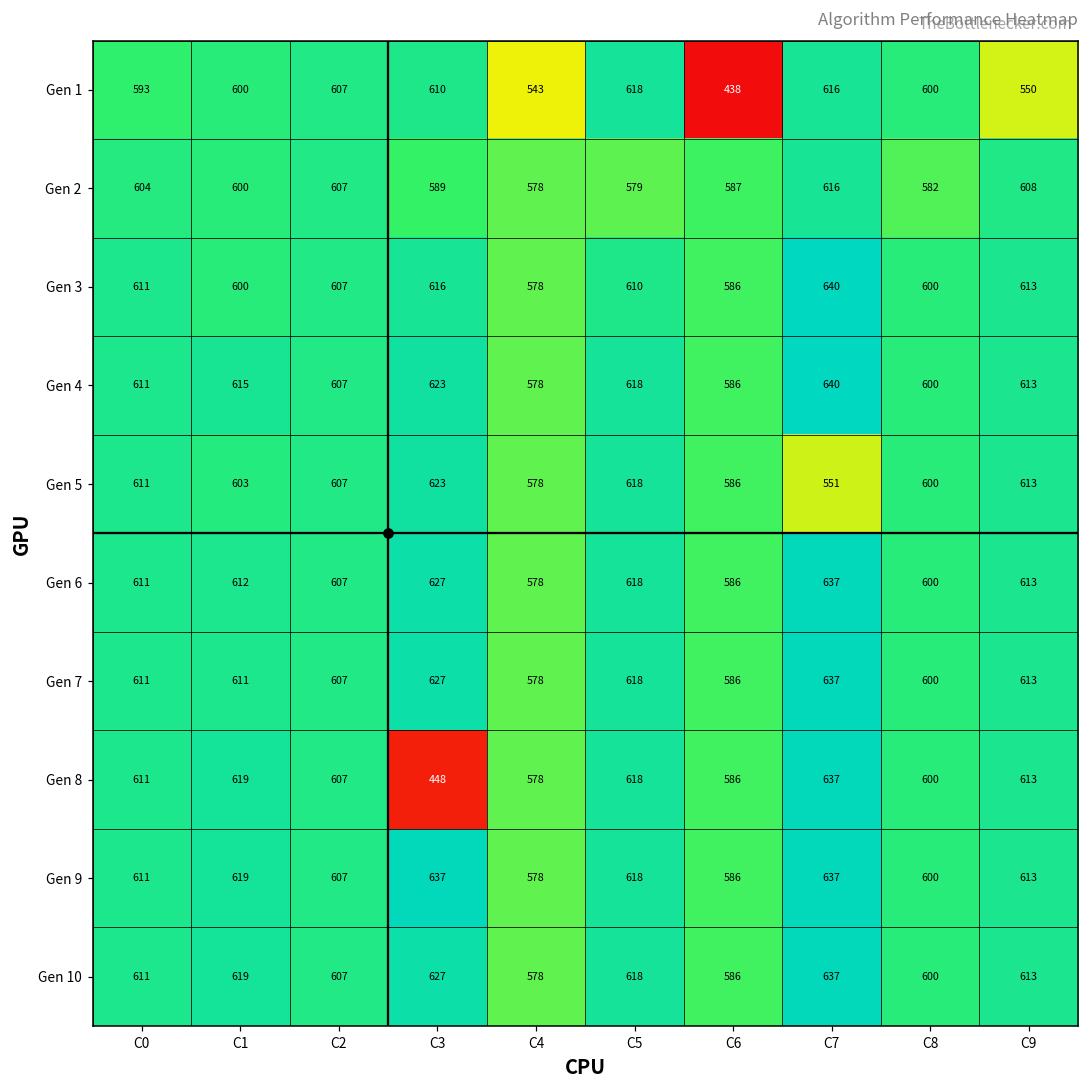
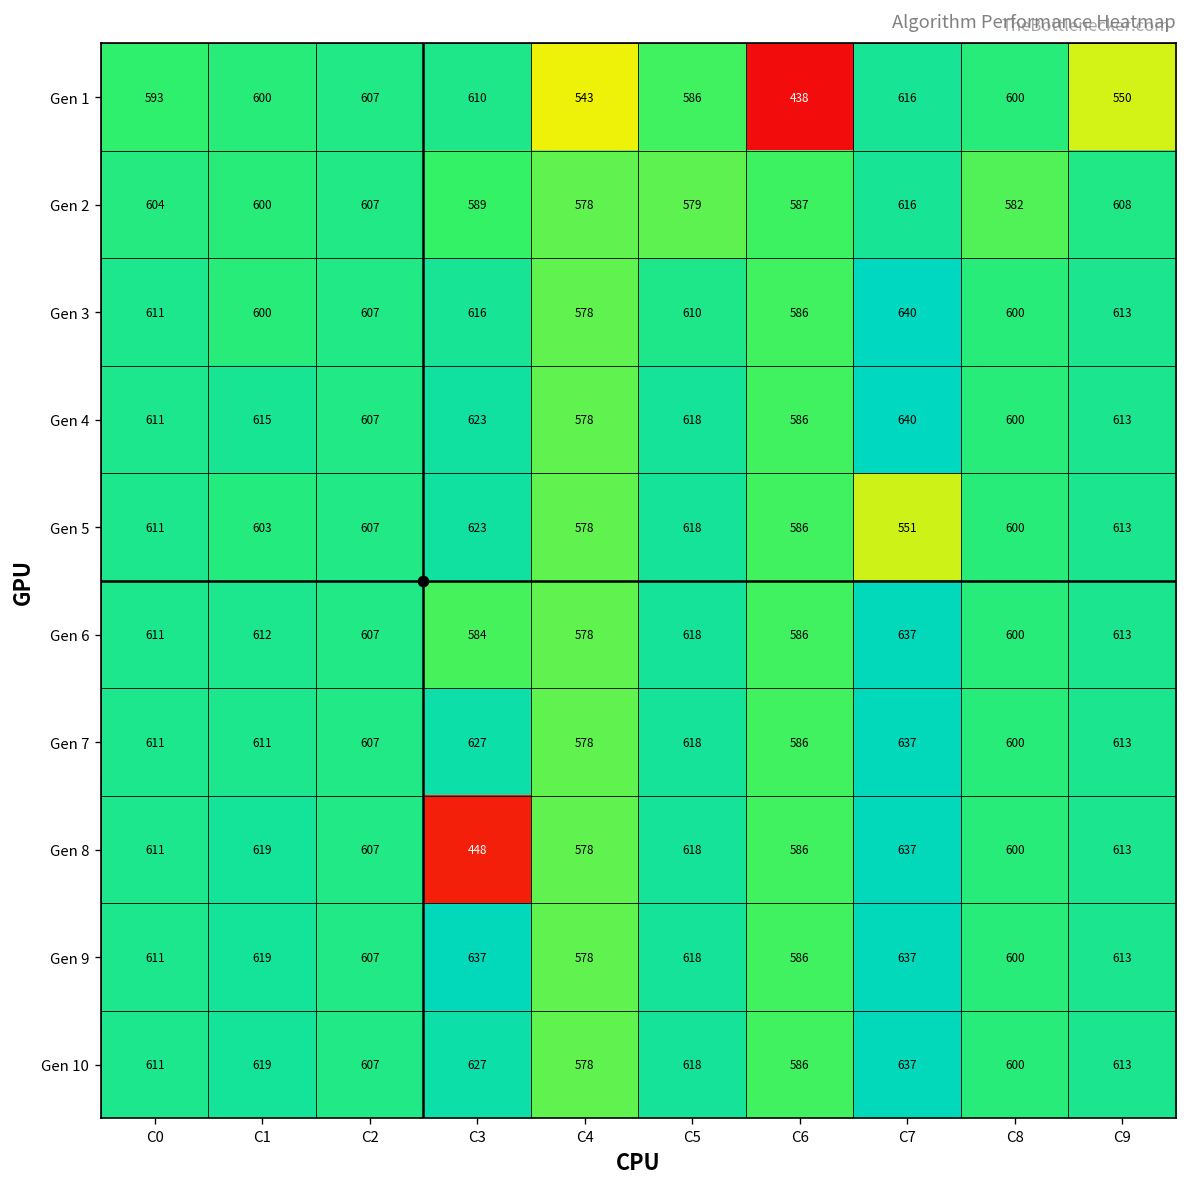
  {
    "Gen 1": {
      "C0": 593,
      "C1": 600,
      "C2": 607,
      "C3": 610,
      "C4": 543,
-     "C5": 618,
+     "C5": 586,
      "C6": 438,
      "C7": 616,
      "C8": 600,
      "C9": 550
    },
    "Gen 2": {
      "C0": 604,
      "C1": 600,
      "C2": 607,
      "C3": 589,
      "C4": 578,
      "C5": 579,
      "C6": 587,
      "C7": 616,
      "C8": 582,
      "C9": 608
    },
    "Gen 3": {
      "C0": 611,
      "C1": 600,
      "C2": 607,
      "C3": 616,
      "C4": 578,
      "C5": 610,
      "C6": 586,
      "C7": 640,
      "C8": 600,
      "C9": 613
    },
    "Gen 4": {
      "C0": 611,
      "C1": 615,
      "C2": 607,
      "C3": 623,
      "C4": 578,
      "C5": 618,
      "C6": 586,
      "C7": 640,
      "C8": 600,
      "C9": 613
    },
    "Gen 5": {
      "C0": 611,
      "C1": 603,
      "C2": 607,
      "C3": 623,
      "C4": 578,
      "C5": 618,
      "C6": 586,
      "C7": 551,
      "C8": 600,
      "C9": 613
    },
    "Gen 6": {
      "C0": 611,
      "C1": 612,
      "C2": 607,
-     "C3": 627,
+     "C3": 584,
      "C4": 578,
      "C5": 618,
      "C6": 586,
      "C7": 637,
      "C8": 600,
      "C9": 613
    },
    "Gen 7": {
      "C0": 611,
      "C1": 611,
      "C2": 607,
      "C3": 627,
      "C4": 578,
      "C5": 618,
      "C6": 586,
      "C7": 637,
      "C8": 600,
      "C9": 613
    },
    "Gen 8": {
      "C0": 611,
      "C1": 619,
      "C2": 607,
      "C3": 448,
      "C4": 578,
      "C5": 618,
      "C6": 586,
      "C7": 637,
      "C8": 600,
      "C9": 613
    },
    "Gen 9": {
      "C0": 611,
      "C1": 619,
      "C2": 607,
      "C3": 637,
      "C4": 578,
      "C5": 618,
      "C6": 586,
      "C7": 637,
      "C8": 600,
      "C9": 613
    },
    "Gen 10": {
      "C0": 611,
      "C1": 619,
      "C2": 607,
      "C3": 627,
      "C4": 578,
      "C5": 618,
      "C6": 586,
      "C7": 637,
      "C8": 600,
      "C9": 613
    }
  }
